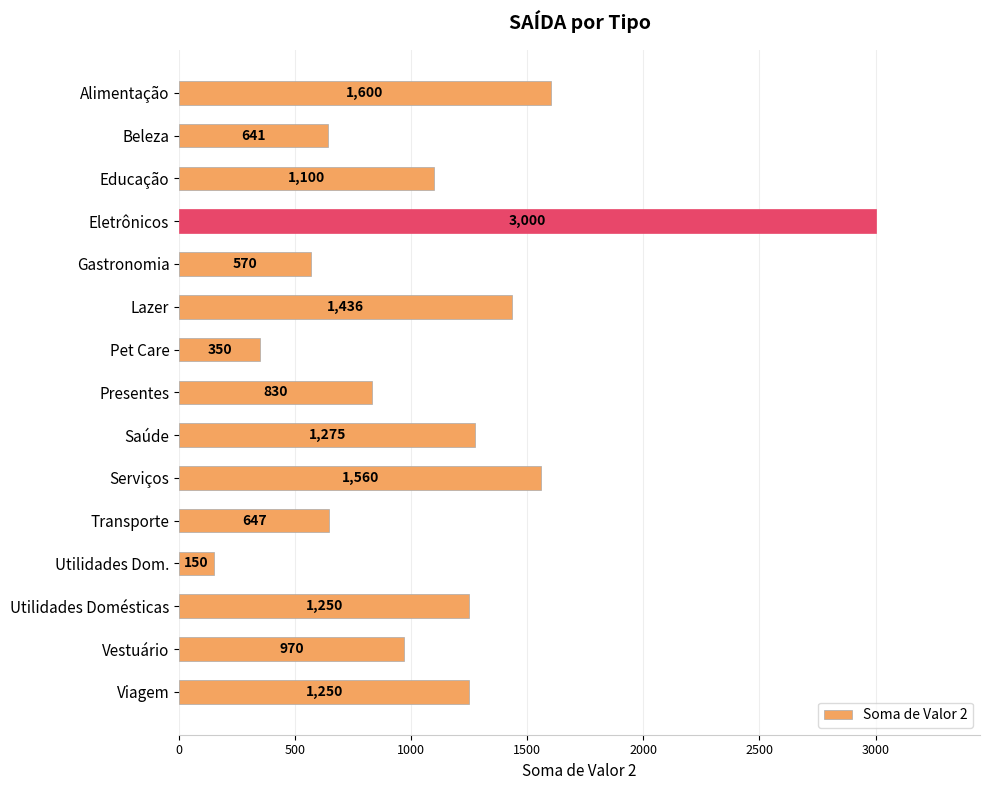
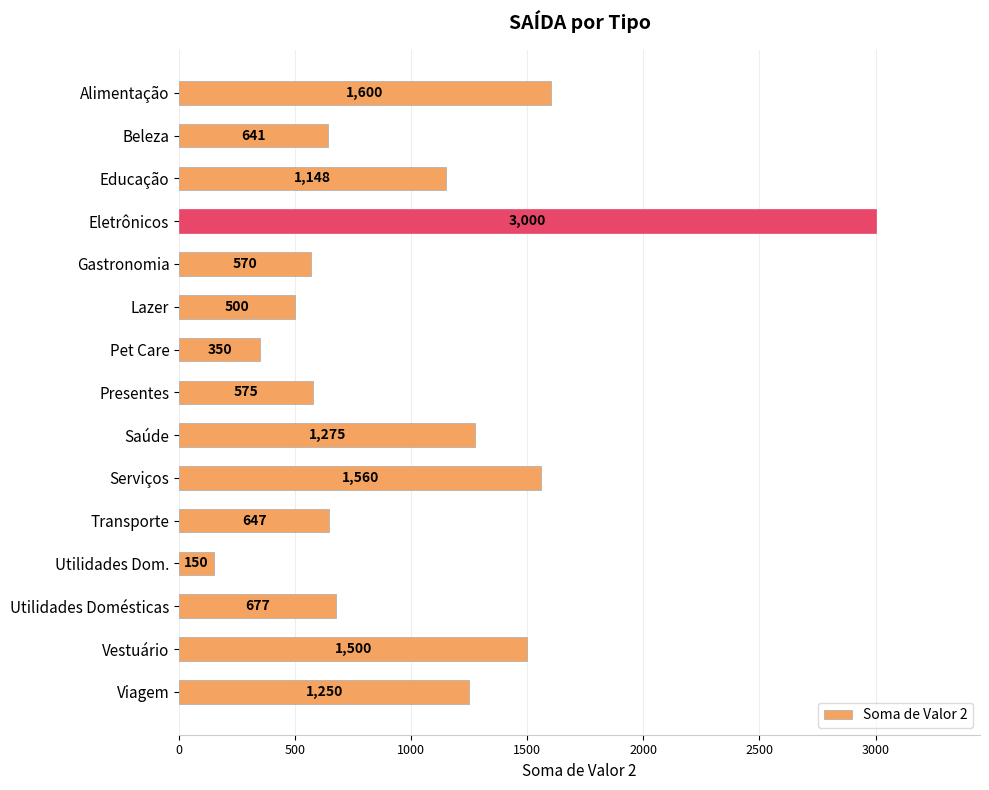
  {
    "Alimentação": "1,600",
    "Beleza": "641",
-   "Educação": "1,100",
+   "Educação": "1,148",
    "Eletrônicos": "3,000",
    "Gastronomia": "570",
-   "Lazer": "1,436",
+   "Lazer": "500",
    "Pet Care": "350",
-   "Presentes": "830",
+   "Presentes": "575",
    "Saúde": "1,275",
    "Serviços": "1,560",
    "Transporte": "647",
    "Utilidades Dom.": "150",
-   "Utilidades Domésticas": "1,250",
-   "Vestuário": "970",
+   "Utilidades Domésticas": "677",
+   "Vestuário": "1,500",
    "Viagem": "1,250"
  }
